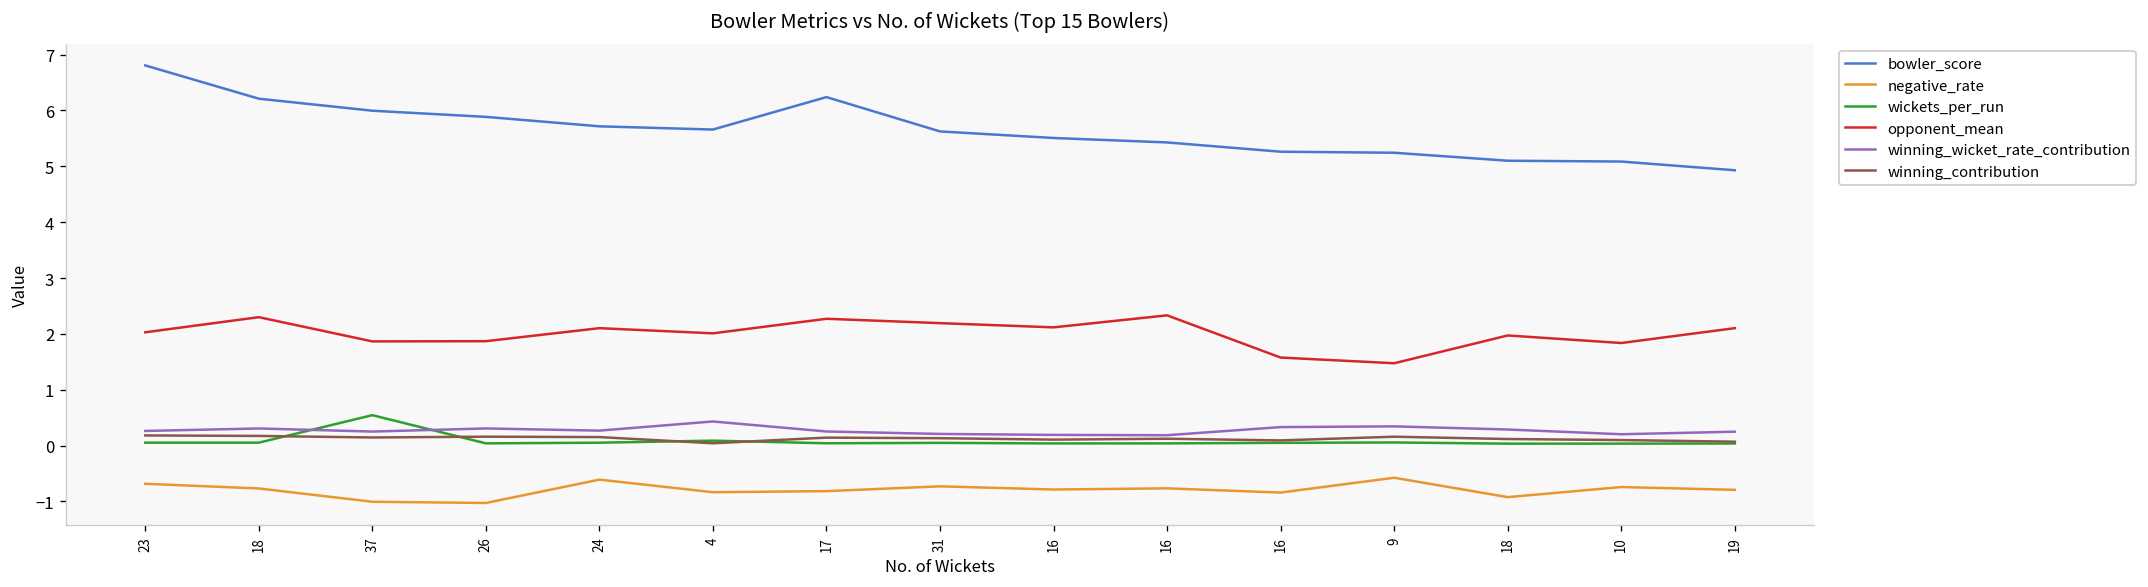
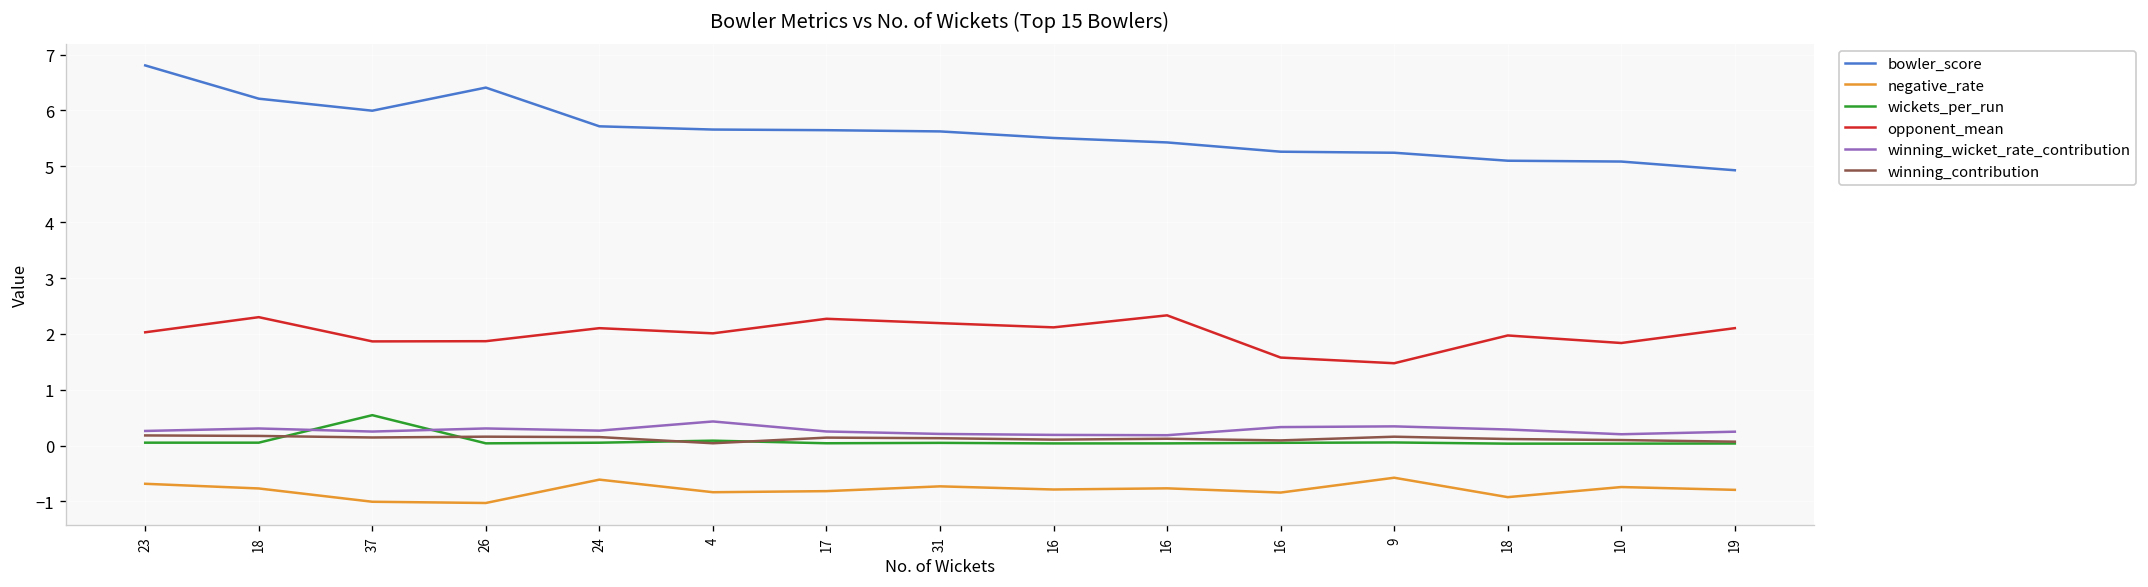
  {
    "bowler_score": {
      "23": 6.8,
      "37": 6.0,
-     "26": 5.9,
+     "26": 6.4,
      "24": 5.7,
      "4": 5.7,
-     "17": 6.2,
+     "17": 5.6,
      "31": 5.6,
      "9": 5.2,
      "10": 5.1,
      "19": 4.9
    },
    "negative_rate": {
      "23": -0.7,
      "37": -1.0,
      "26": -1.0,
      "24": -0.6,
      "4": -0.8,
      "17": -0.8,
      "31": -0.7,
      "9": -0.6,
      "10": -0.7,
      "19": -0.8
    },
    "wickets_per_run": {
      "23": 0.1,
      "37": 0.5,
      "26": 0.0,
      "24": 0.1,
      "17": 0.0,
      "31": 0.0,
      "9": 0.1,
      "10": 0.0
    },
    "opponent_mean": {
      "23": 2.0,
      "37": 1.9,
      "26": 1.9,
      "24": 2.1,
      "4": 2.0,
      "17": 2.3,
      "31": 2.2,
      "9": 1.5,
      "10": 1.8,
      "19": 2.1
    },
    "winning_wicket_rate_contribution": {
      "23": 0.3,
      "37": 0.3,
      "26": 0.3,
      "24": 0.3,
      "4": 0.4,
      "17": 0.3,
      "31": 0.2,
      "9": 0.3,
      "10": 0.2,
      "19": 0.2
    },
    "winning_contribution": {
      "23": 0.2,
      "37": 0.1,
      "26": 0.2,
      "24": 0.2,
      "17": 0.1,
      "31": 0.1,
      "9": 0.2,
      "10": 0.1
    }
  }
